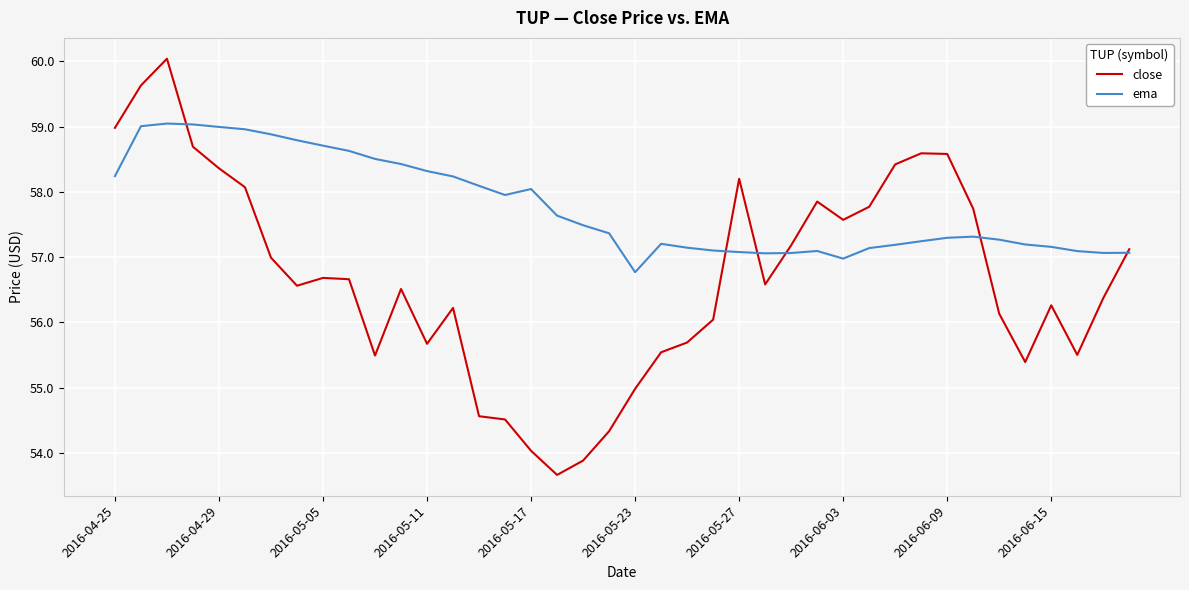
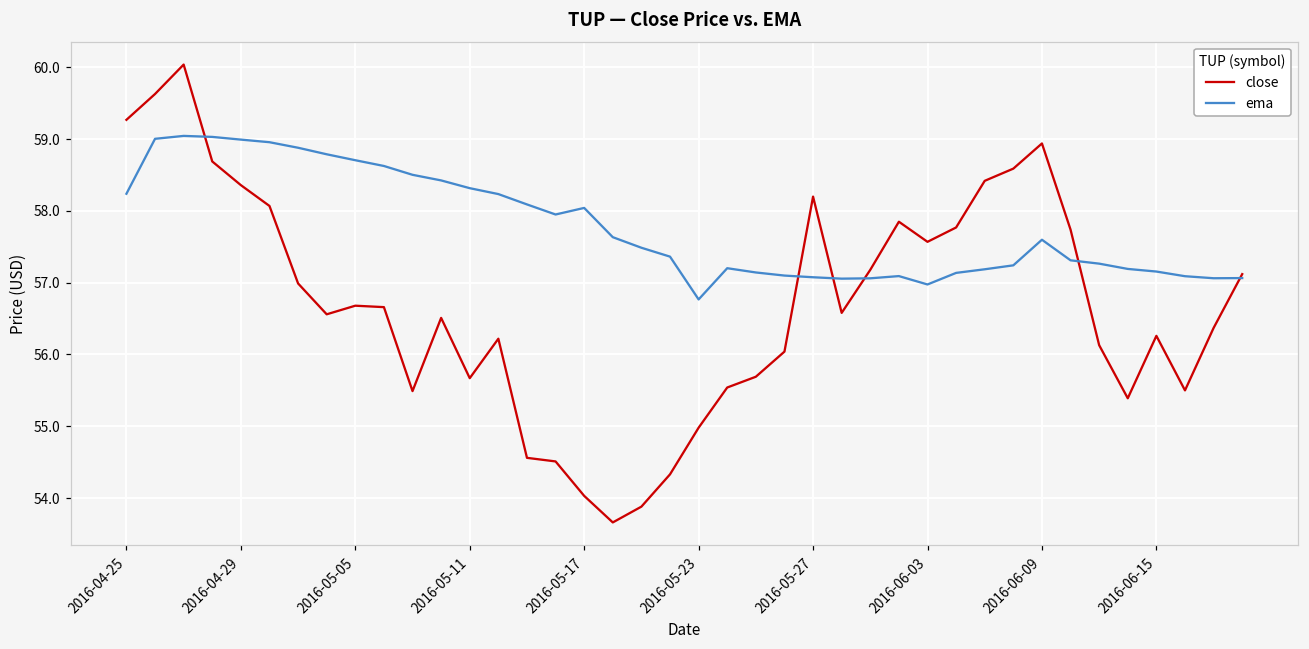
  {
    "close": {
-     "2016-04-25": 59.0,
+     "2016-04-25": 59.3,
      "2016-04-29": 58.4,
      "2016-05-05": 56.7,
      "2016-05-11": 55.7,
      "2016-05-17": 54.0,
      "2016-05-23": 55.0,
      "2016-05-27": 58.2,
      "2016-06-03": 57.6,
-     "2016-06-09": 58.6,
+     "2016-06-09": 58.9,
      "2016-06-15": 56.3
    },
    "ema": {
      "2016-04-25": 58.2,
      "2016-04-29": 59.0,
      "2016-05-05": 58.7,
      "2016-05-11": 58.3,
      "2016-05-17": 58.0,
      "2016-05-23": 56.8,
      "2016-05-27": 57.1,
      "2016-06-03": 57.0,
-     "2016-06-09": 57.3,
+     "2016-06-09": 57.6,
      "2016-06-15": 57.2
    }
  }
